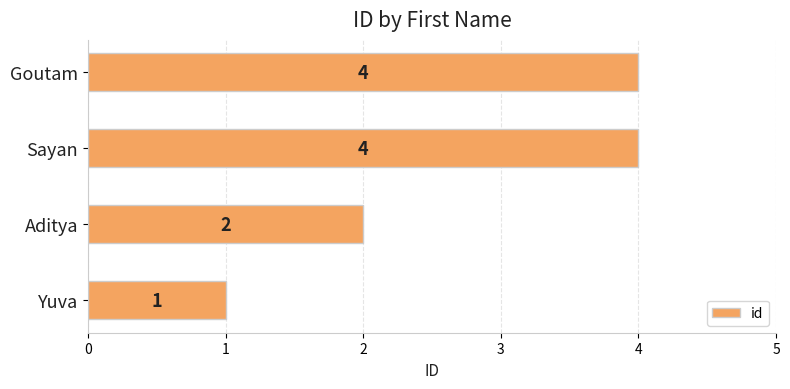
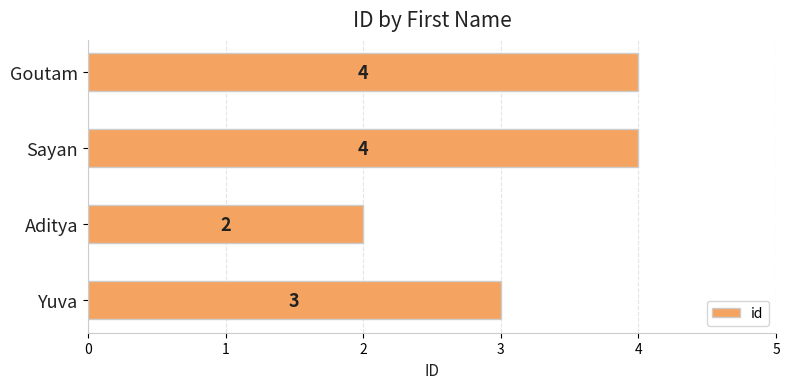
  {
    "Goutam": 4,
    "Sayan": 4,
    "Aditya": 2,
-   "Yuva": 1
+   "Yuva": 3
  }
